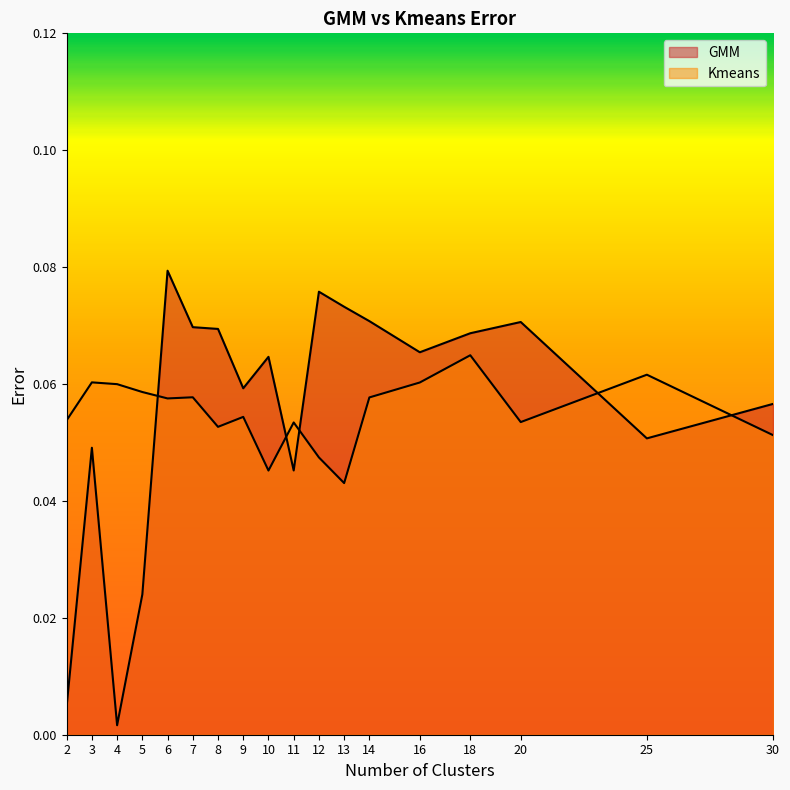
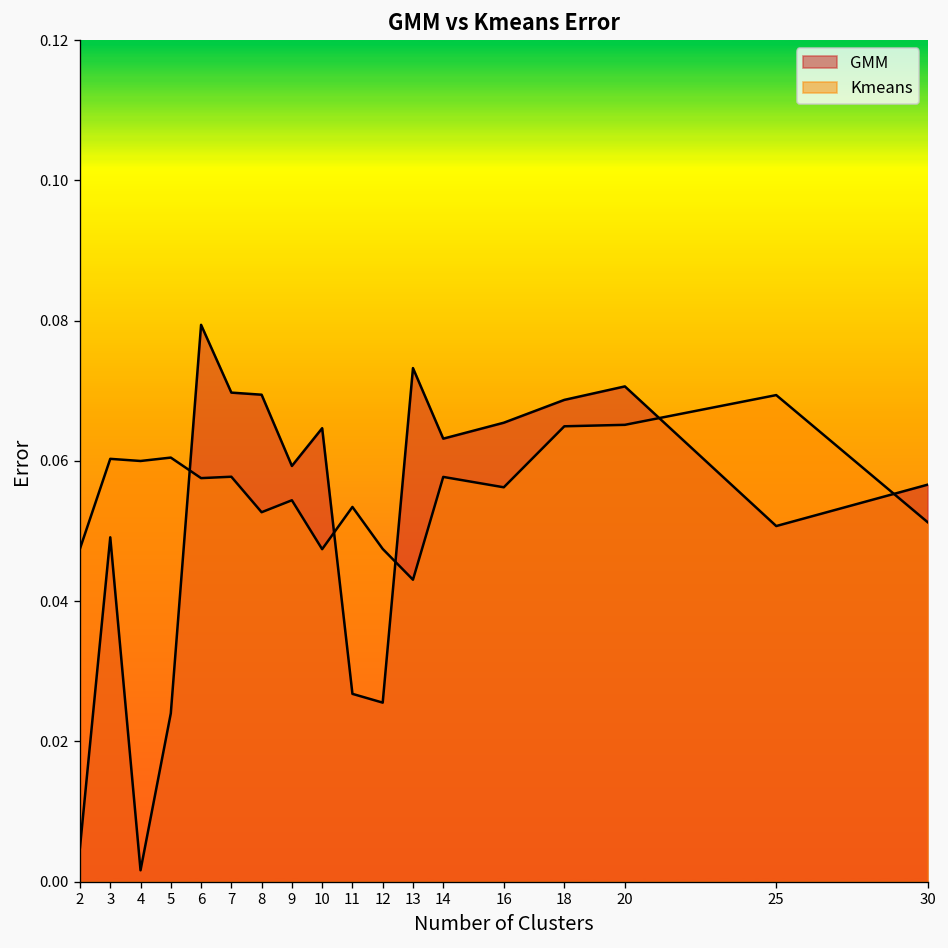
  {
    "GMM": {
      "2": 0.005,
      "3": 0.049,
      "4": 0.002,
      "5": 0.024,
      "6": 0.079,
      "7": 0.070,
      "8": 0.069,
      "9": 0.059,
      "10": 0.065,
-     "11": 0.045,
-     "12": 0.076,
+     "11": 0.027,
+     "12": 0.026,
      "13": 0.073,
-     "14": 0.071,
+     "14": 0.063,
      "16": 0.065,
      "18": 0.069,
      "20": 0.071,
      "25": 0.051,
      "30": 0.057
    },
    "Kmeans": {
-     "2": 0.054,
+     "2": 0.047,
      "3": 0.060,
      "4": 0.060,
-     "5": 0.059,
+     "5": 0.060,
      "6": 0.058,
      "7": 0.058,
      "8": 0.053,
      "9": 0.054,
-     "10": 0.045,
+     "10": 0.047,
      "11": 0.053,
      "12": 0.047,
      "13": 0.043,
      "14": 0.058,
-     "16": 0.060,
+     "16": 0.056,
      "18": 0.065,
-     "20": 0.053,
-     "25": 0.062,
+     "20": 0.065,
+     "25": 0.069,
      "30": 0.051
    }
  }
